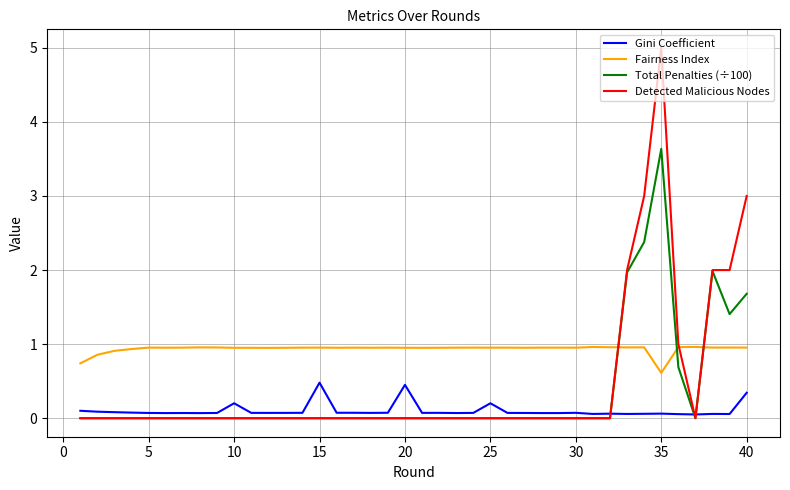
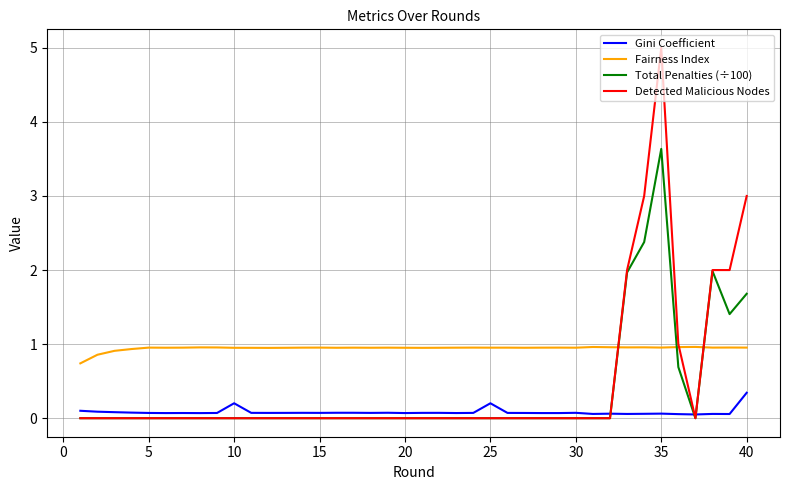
  {
    "Gini Coefficient": {
      "5": 0.1,
      "10": 0.2,
-     "15": 0.5,
-     "20": 0.5,
+     "15": 0.1,
+     "20": 0.1,
      "25": 0.2,
      "30": 0.1,
      "35": 0.1,
      "40": 0.3
    },
    "Fairness Index": {
      "5": 1.0,
      "10": 1.0,
      "15": 1.0,
      "20": 1.0,
      "25": 1.0,
      "30": 1.0,
-     "35": 0.6,
+     "35": 1.0,
      "40": 1.0
    },
    "Total Penalties (÷100)": {
      "35": 3.6,
      "40": 1.7
    },
    "Detected Malicious Nodes": {
      "40": 3.0
    }
  }
